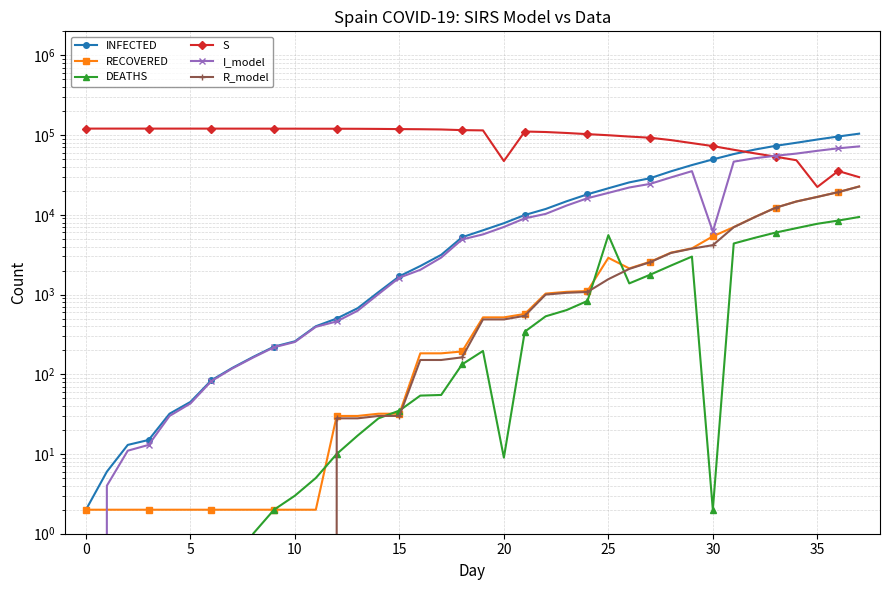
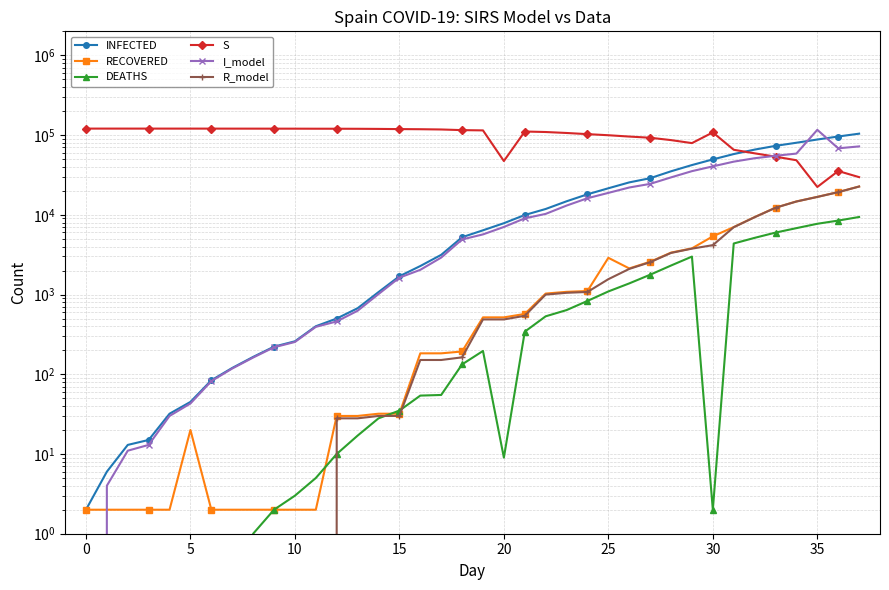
  {
    "INFECTED": {
      "20": 8000,
      "25": 22000,
      "30": 50000,
      "35": 90000
    },
    "RECOVERED": {
-     "5": 2,
+     "5": 20,
      "10": 2,
      "25": 2900,
      "30": 5000
    },
    "DEATHS": {
      "10": 3,
      "15": 40,
      "20": 9,
-     "25": 6000,
+     "25": 1100,
      "30": 2,
      "35": 8000
    },
    "S": {
      "0": 120000,
      "5": 120000,
      "10": 120000,
      "15": 120000,
      "20": 50000,
      "25": 100000,
-     "30": 70000,
+     "30": 110000,
      "35": 22000
    },
    "I_model": {
      "20": 7000,
      "25": 19000,
-     "30": 6000,
-     "35": 60000
+     "30": 40000,
+     "35": 120000
    },
    "R_model": {
      "25": 1600,
      "30": 4000
    }
  }
